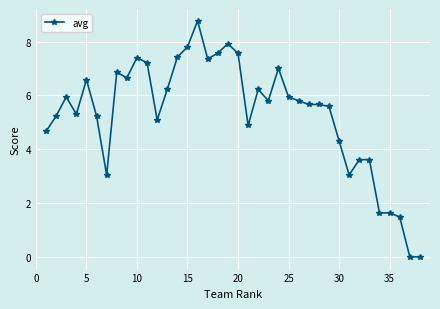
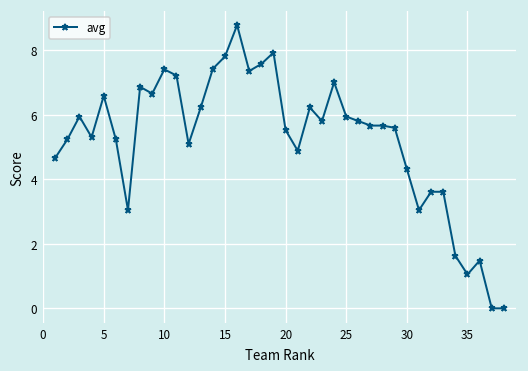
  {
    "5": 6.6,
    "10": 7.4,
    "15": 7.8,
-   "20": 7.6,
+   "20": 5.5,
    "25": 5.9,
    "30": 4.3,
-   "35": 1.6
+   "35": 1.1
  }
